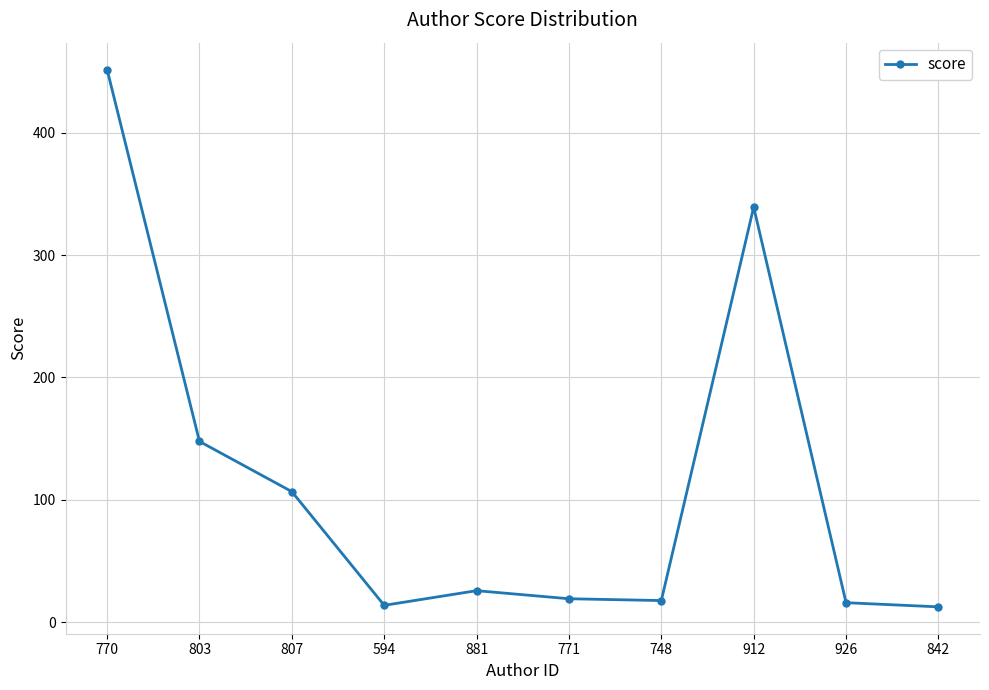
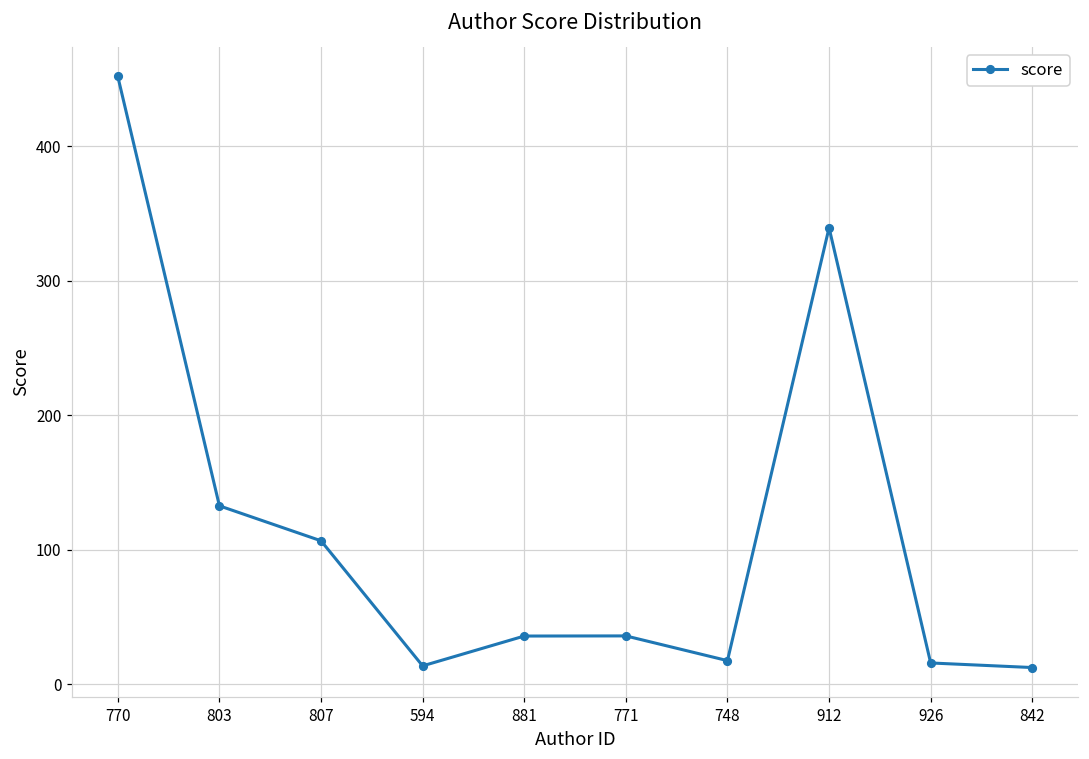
  {
    "770": 452,
-   "803": 148,
+   "803": 133,
    "807": 107,
    "594": 14,
-   "881": 26,
-   "771": 19,
+   "881": 36,
+   "771": 36,
    "748": 18,
    "912": 339,
    "926": 16,
    "842": 12
  }
